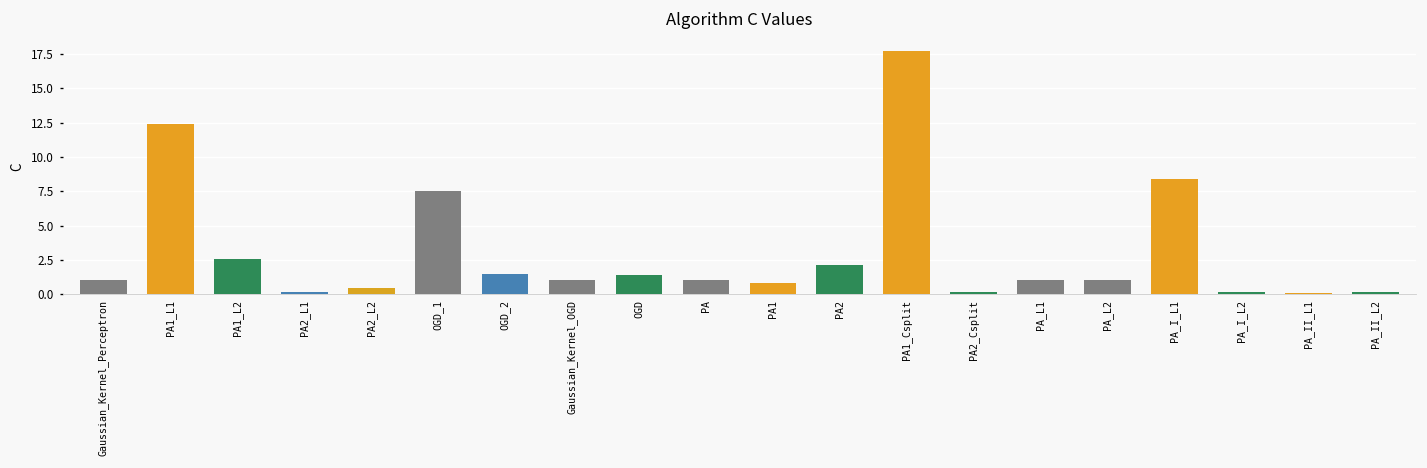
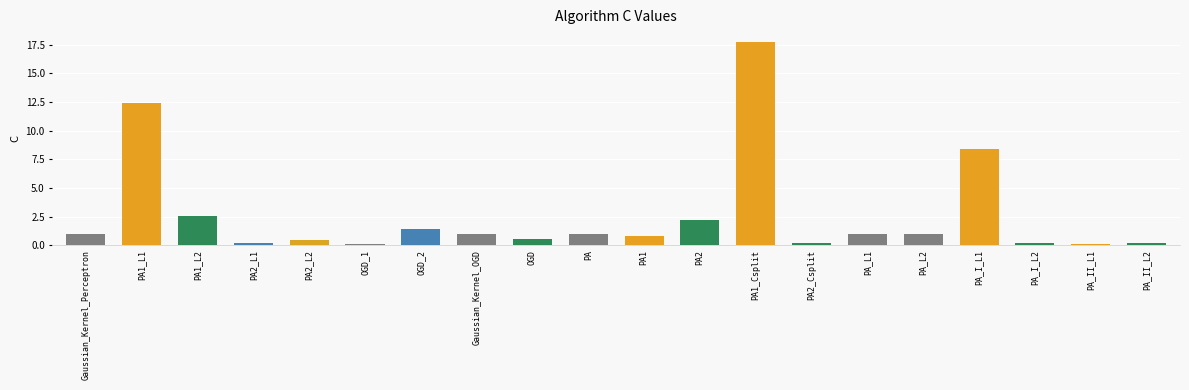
  {
    "Gaussian_Kernel_Perceptron": 1.0,
    "PA1_L1": 12.4,
    "PA1_L2": 2.6,
    "PA2_L2": 0.5,
-   "OGD_1": 7.5,
+   "OGD_1": 0.1,
    "OGD_2": 1.5,
    "Gaussian_Kernel_OGD": 1.0,
-   "OGD": 1.4,
+   "OGD": 0.5,
    "PA": 1.0,
    "PA1": 0.8,
    "PA2": 2.2,
    "PA1_Csplit": 17.7,
    "PA_L1": 1.0,
    "PA_L2": 1.0,
    "PA_I_L1": 8.4
  }
